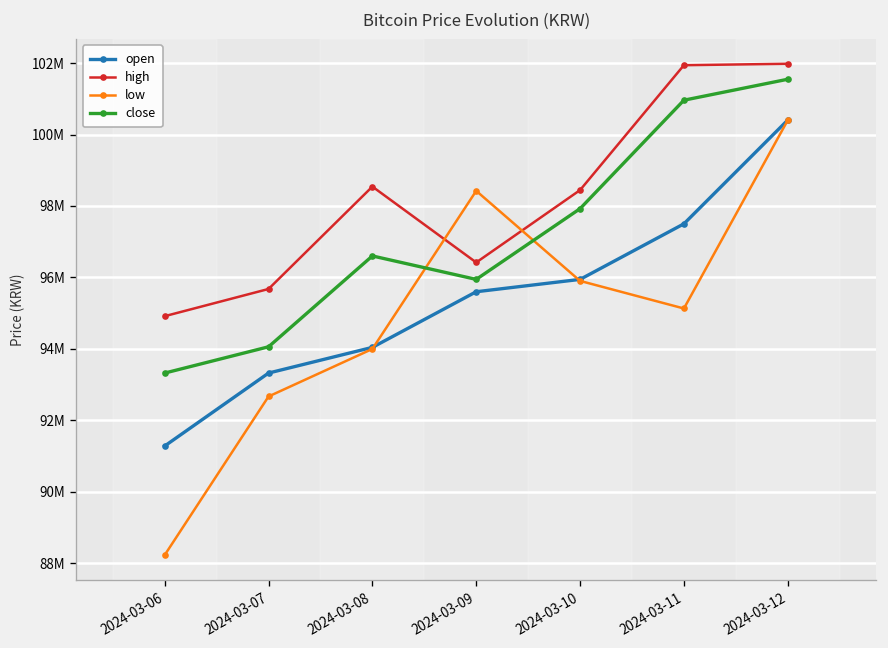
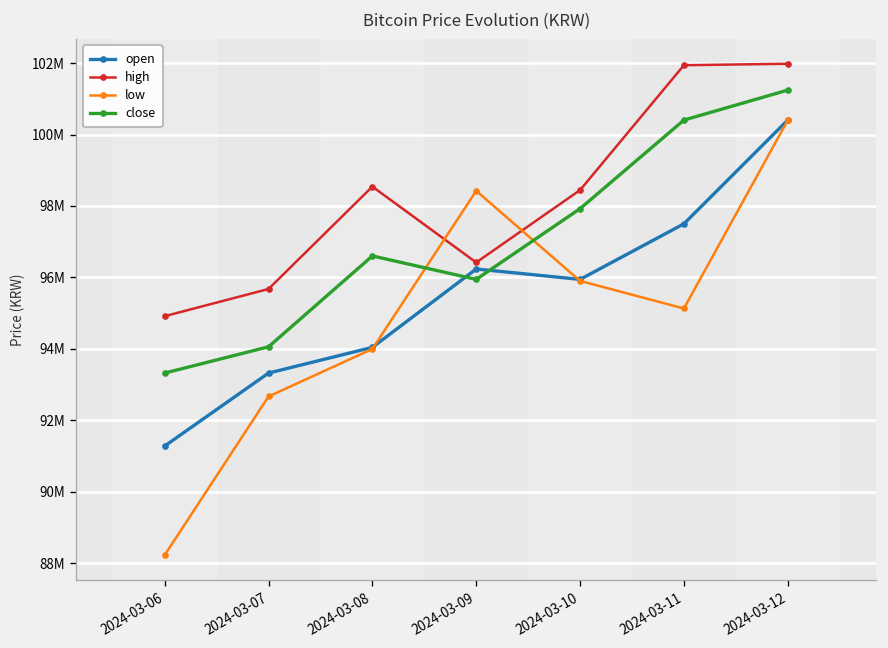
  {
    "open": {
      "2024-03-06": 91300000,
      "2024-03-07": 93300000,
-     "2024-03-09": 95600000,
+     "2024-03-09": 96200000,
      "2024-03-11": 97500000
    },
    "high": {
      "2024-03-06": 94900000,
      "2024-03-07": 95700000,
      "2024-03-08": 98500000,
      "2024-03-09": 96400000,
      "2024-03-10": 98400000,
      "2024-03-11": 101900000,
      "2024-03-12": 102000000
    },
    "low": {
      "2024-03-06": 88200000,
      "2024-03-07": 92700000,
      "2024-03-09": 98400000,
      "2024-03-11": 95100000
    },
    "close": {
      "2024-03-06": 93300000,
      "2024-03-07": 94100000,
      "2024-03-08": 96600000,
      "2024-03-09": 95900000,
      "2024-03-10": 97900000,
-     "2024-03-11": 101000000,
-     "2024-03-12": 101500000
+     "2024-03-11": 100400000,
+     "2024-03-12": 101200000
    }
  }
